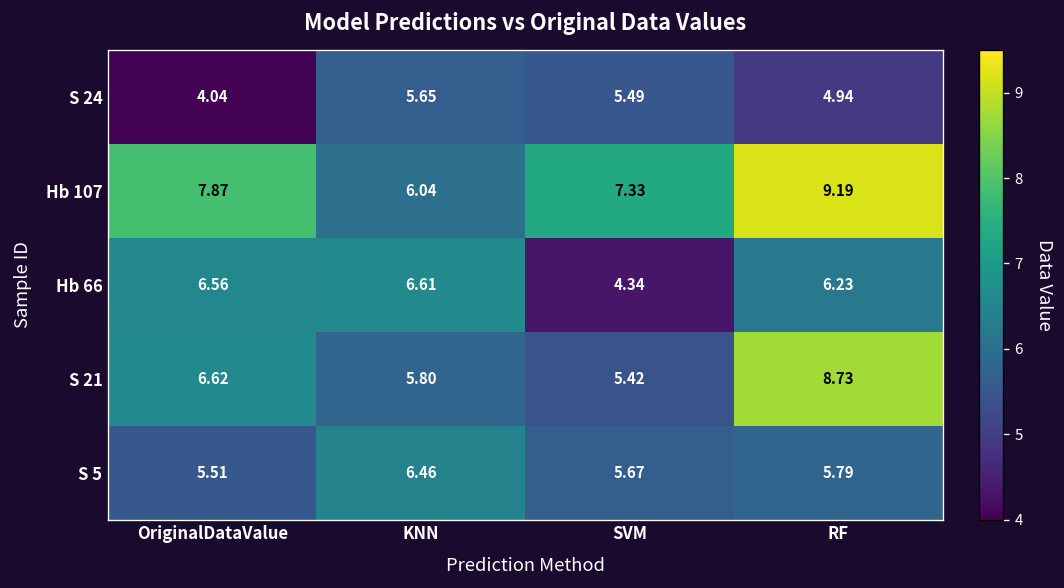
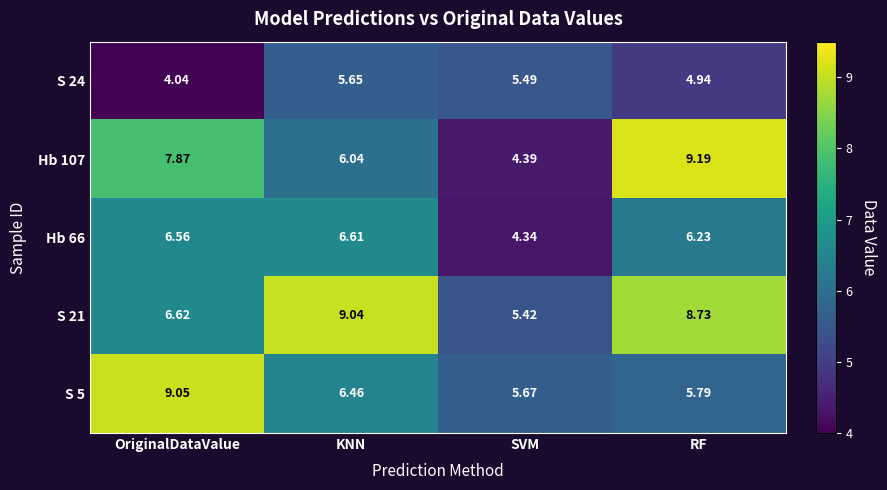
  {
    "S 24": {
      "OriginalDataValue": 4.04,
      "KNN": 5.65,
      "SVM": 5.49,
      "RF": 4.94
    },
    "Hb 107": {
      "OriginalDataValue": 7.87,
      "KNN": 6.04,
-     "SVM": 7.33,
+     "SVM": 4.39,
      "RF": 9.19
    },
    "Hb 66": {
      "OriginalDataValue": 6.56,
      "KNN": 6.61,
      "SVM": 4.34,
      "RF": 6.23
    },
    "S 21": {
      "OriginalDataValue": 6.62,
-     "KNN": 5.80,
+     "KNN": 9.04,
      "SVM": 5.42,
      "RF": 8.73
    },
    "S 5": {
-     "OriginalDataValue": 5.51,
+     "OriginalDataValue": 9.05,
      "KNN": 6.46,
      "SVM": 5.67,
      "RF": 5.79
    }
  }
